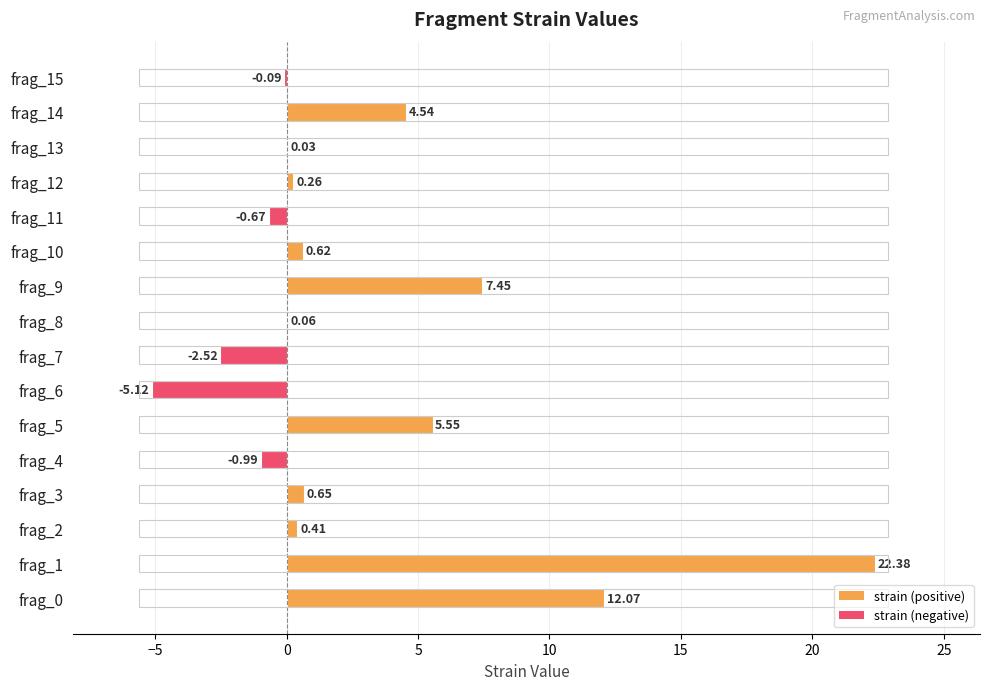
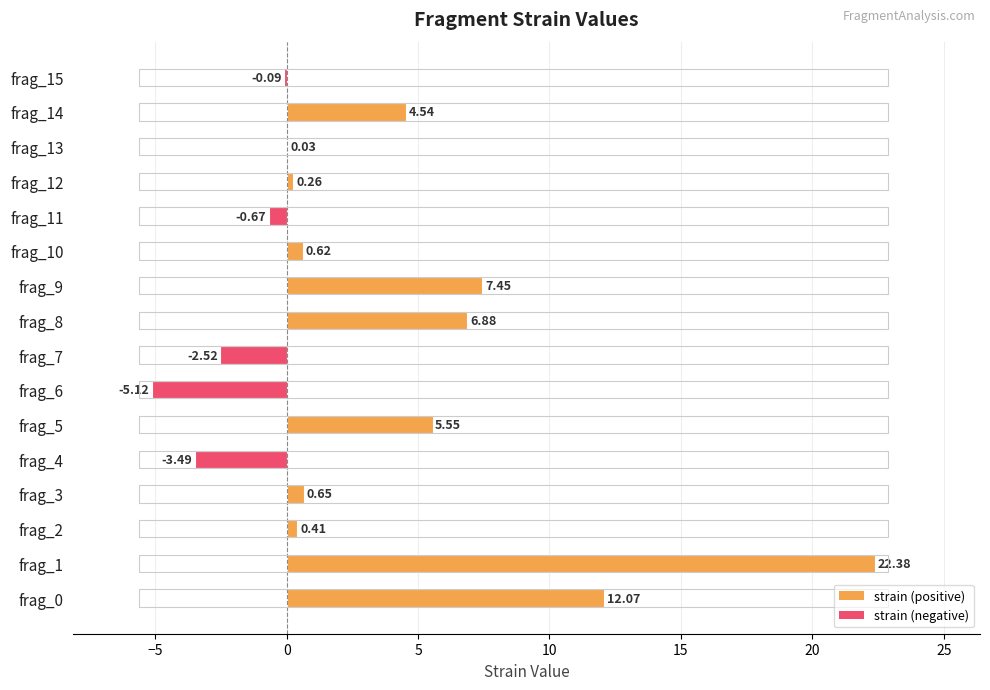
  {
    "frag_15": -0.09,
    "frag_14": 4.54,
    "frag_13": 0.03,
    "frag_12": 0.26,
    "frag_11": -0.67,
    "frag_10": 0.62,
    "frag_9": 7.45,
-   "frag_8": 0.06,
+   "frag_8": 6.88,
    "frag_7": -2.52,
    "frag_6": -5.12,
    "frag_5": 5.55,
-   "frag_4": -0.99,
+   "frag_4": -3.49,
    "frag_3": 0.65,
    "frag_2": 0.41,
    "frag_1": 22.38,
    "frag_0": 12.07
  }
